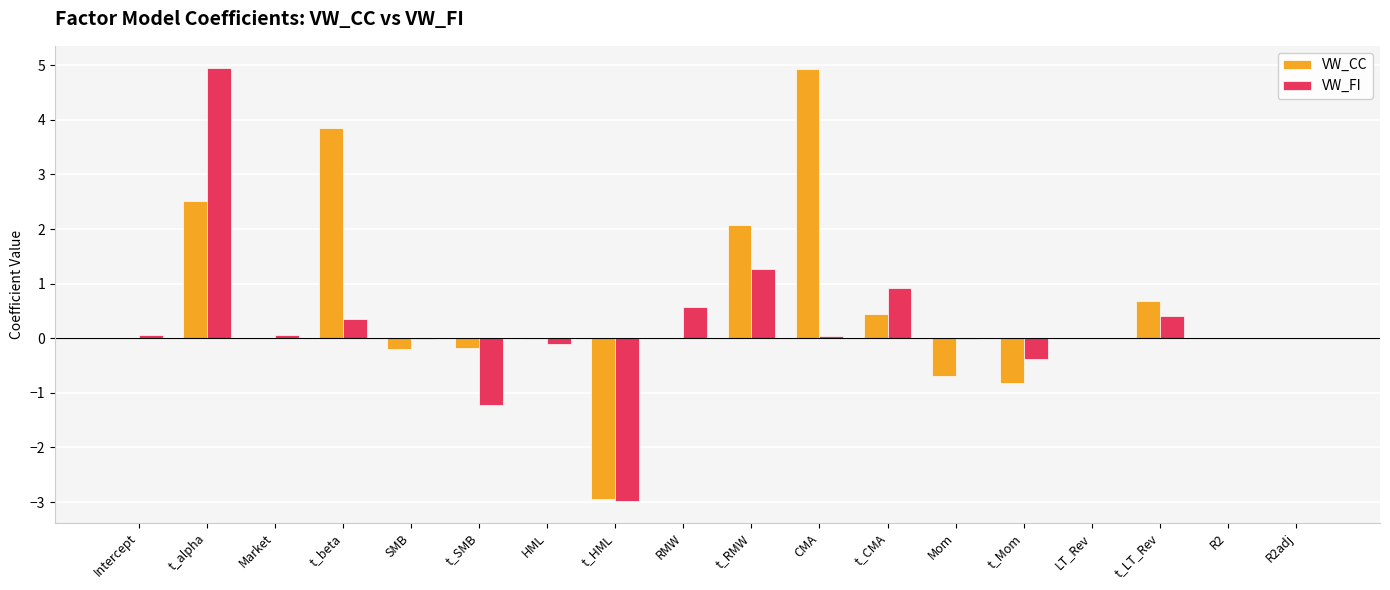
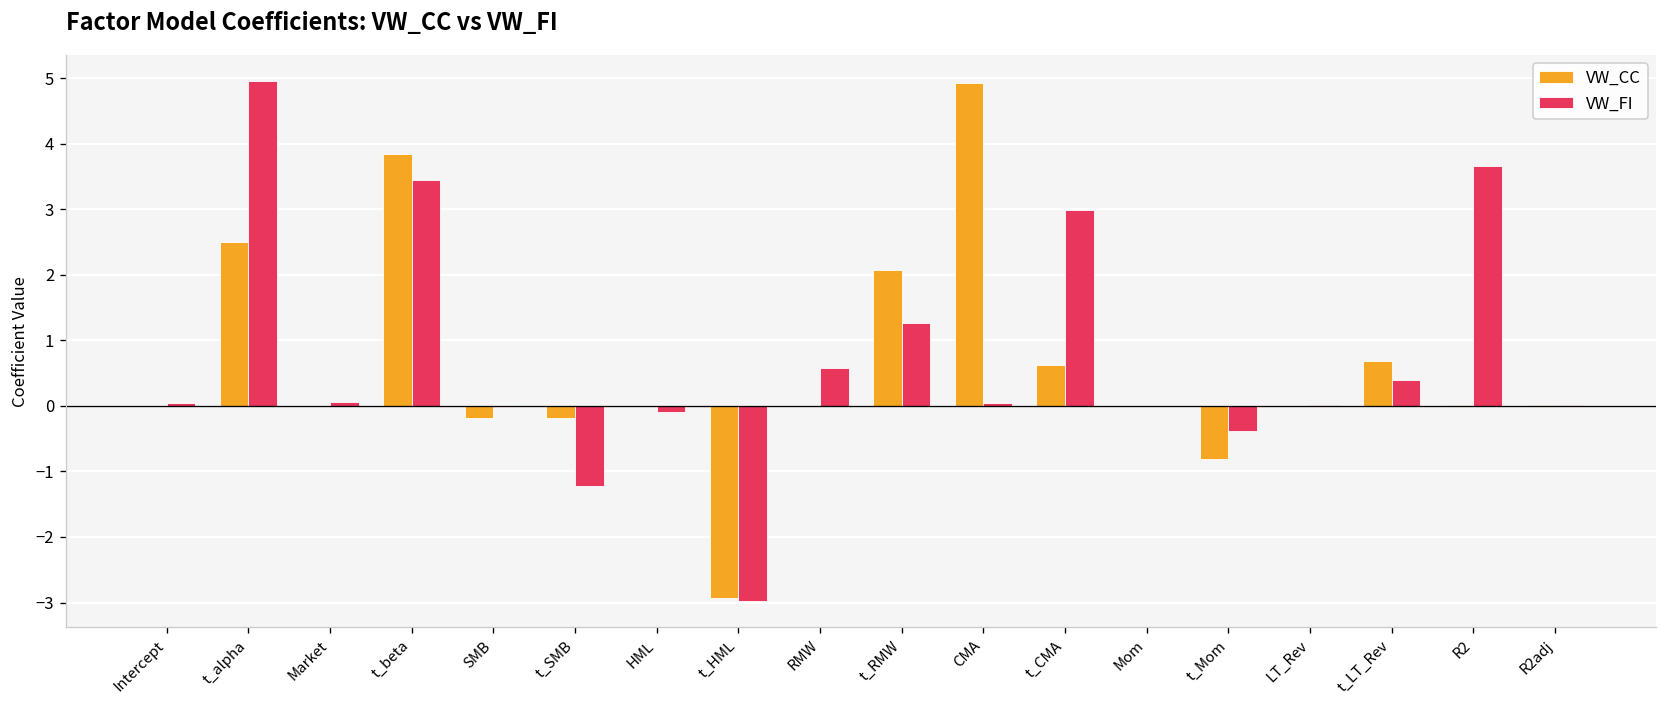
  {
    "VW_CC": {
      "t_alpha": 2.5,
      "t_beta": 3.9,
      "SMB": -0.2,
      "t_SMB": -0.2,
      "t_HML": -2.9,
      "t_RMW": 2.1,
      "CMA": 4.9,
-     "t_CMA": 0.4,
-     "Mom": -0.7,
+     "t_CMA": 0.6,
+     "Mom": 0.0,
      "t_Mom": -0.8,
      "t_LT_Rev": 0.7
    },
    "VW_FI": {
      "Intercept": 0.1,
      "t_alpha": 5.0,
      "Market": 0.1,
-     "t_beta": 0.4,
+     "t_beta": 3.4,
      "t_SMB": -1.2,
      "HML": -0.1,
      "t_HML": -3.0,
      "RMW": 0.6,
      "t_RMW": 1.3,
-     "t_CMA": 0.9,
+     "t_CMA": 3.0,
      "t_Mom": -0.4,
      "t_LT_Rev": 0.4,
-     "R2": 0.0
+     "R2": 3.7
    }
  }
